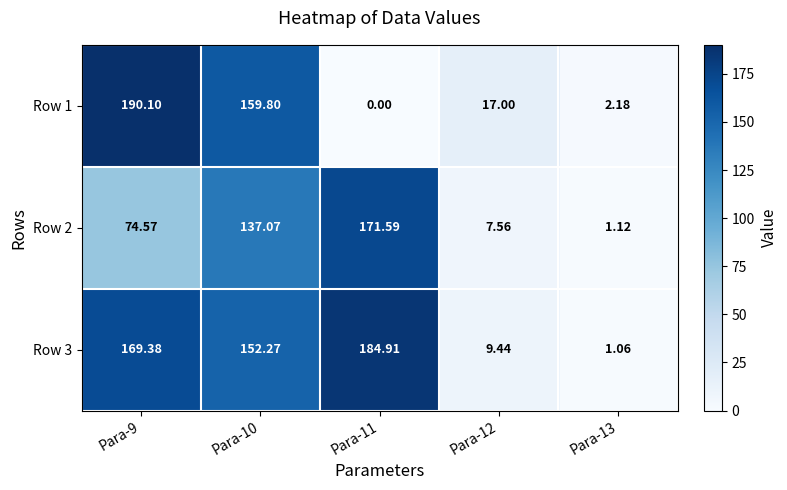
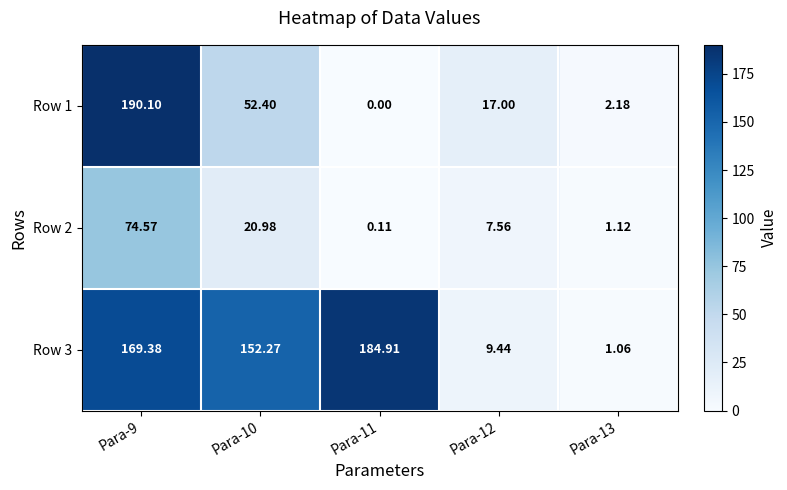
  {
    "Row 1": {
      "Para-9": 190.10,
-     "Para-10": 159.80,
+     "Para-10": 52.40,
      "Para-11": 0.00,
      "Para-12": 17.00,
      "Para-13": 2.18
    },
    "Row 2": {
      "Para-9": 74.57,
-     "Para-10": 137.07,
-     "Para-11": 171.59,
+     "Para-10": 20.98,
+     "Para-11": 0.11,
      "Para-12": 7.56,
      "Para-13": 1.12
    },
    "Row 3": {
      "Para-9": 169.38,
      "Para-10": 152.27,
      "Para-11": 184.91,
      "Para-12": 9.44,
      "Para-13": 1.06
    }
  }
